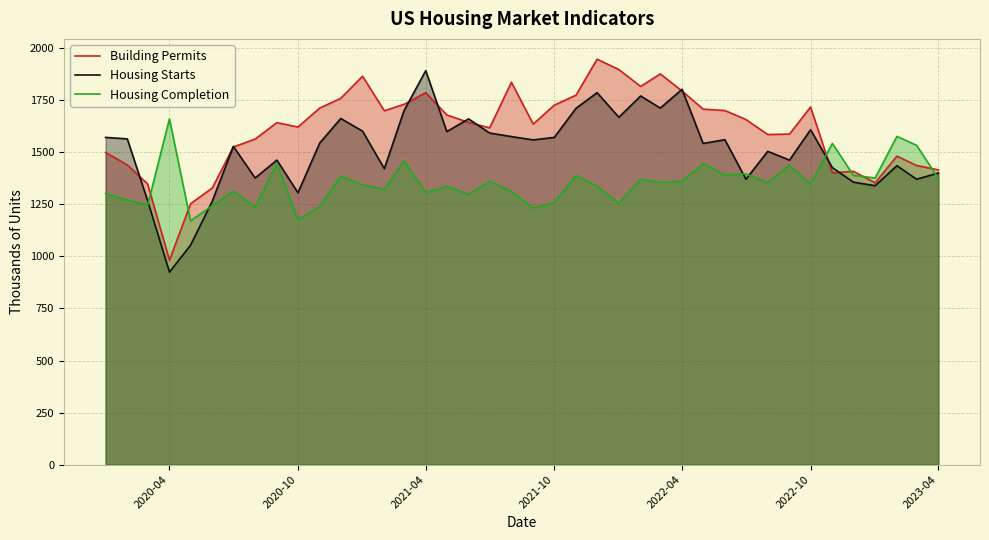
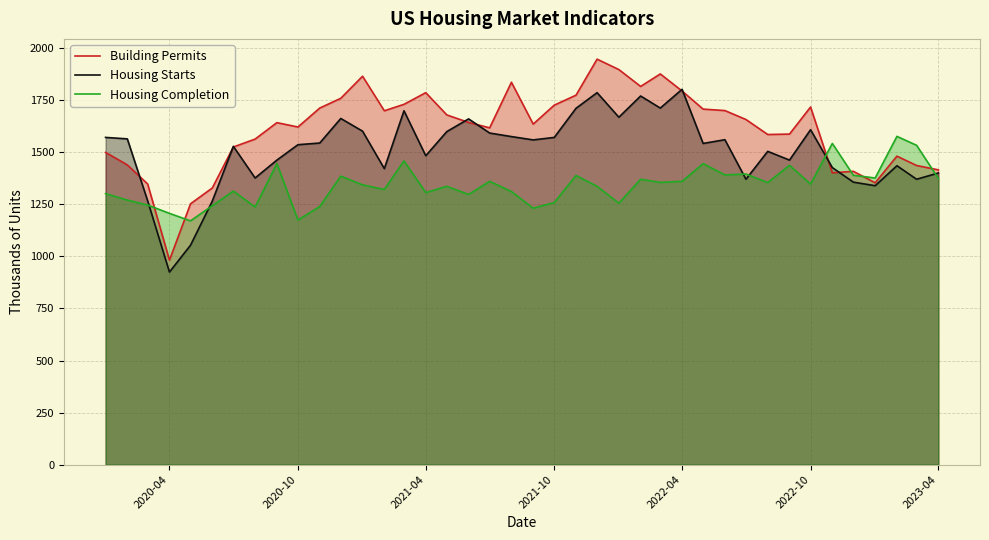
  {
    "Building Permits": {
      "2020-04": 980,
      "2020-10": 1620,
      "2021-04": 1790,
      "2021-10": 1730,
      "2022-10": 1720,
      "2023-04": 1420
    },
    "Housing Starts": {
      "2020-04": 930,
-     "2020-10": 1310,
-     "2021-04": 1890,
+     "2020-10": 1540,
+     "2021-04": 1480,
      "2021-10": 1570,
      "2022-10": 1610,
      "2023-04": 1400
    },
    "Housing Completion": {
-     "2020-04": 1660,
+     "2020-04": 1210,
      "2020-10": 1180,
      "2021-04": 1310,
      "2021-10": 1260,
      "2022-04": 1360,
      "2022-10": 1350,
      "2023-04": 1380
    }
  }
